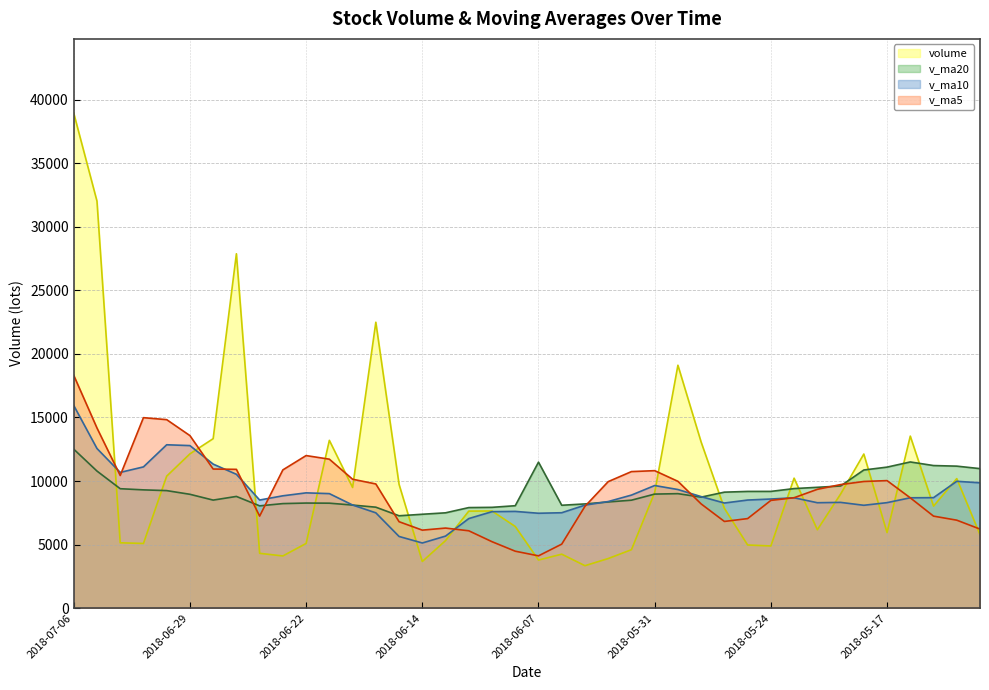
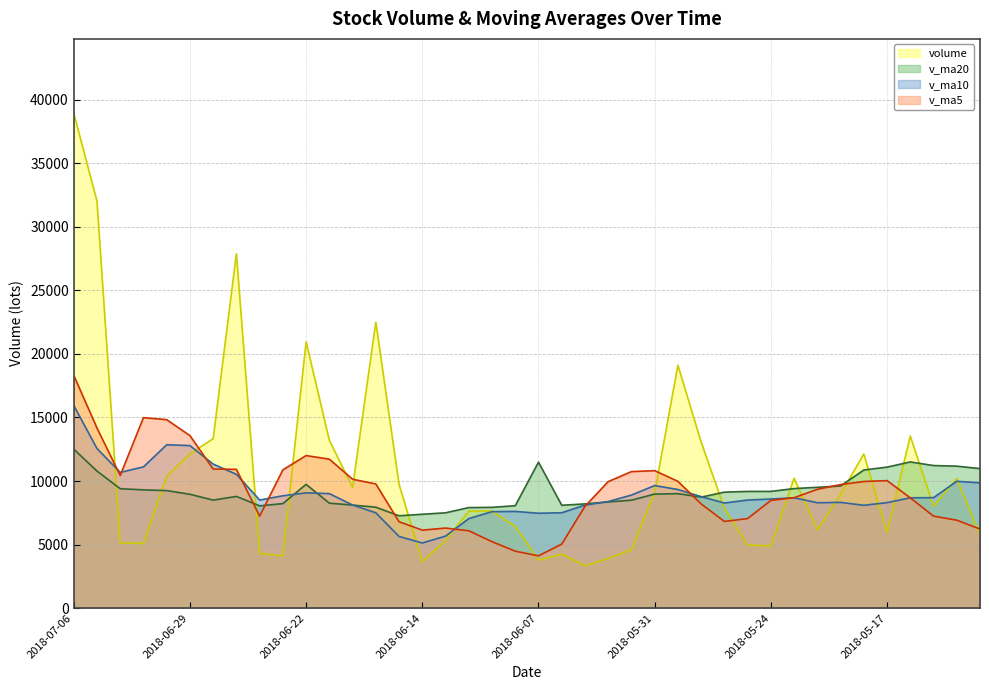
  {
    "volume": {
      "2018-07-06": 39000,
      "2018-06-29": 12100,
-     "2018-06-22": 5100,
+     "2018-06-22": 21000,
      "2018-06-14": 3700,
      "2018-06-07": 3800,
      "2018-05-24": 4900,
      "2018-05-17": 5900
    },
    "v_ma20": {
      "2018-07-06": 12500,
      "2018-06-29": 9000,
-     "2018-06-22": 8300,
+     "2018-06-22": 9700,
      "2018-06-14": 7400,
      "2018-06-07": 11500,
      "2018-05-24": 9200,
      "2018-05-17": 11100
    },
    "v_ma10": {
      "2018-07-06": 15900,
      "2018-06-29": 12800,
      "2018-06-22": 9100,
      "2018-06-14": 5100,
      "2018-06-07": 7500,
      "2018-05-31": 9600,
      "2018-05-17": 8300
    },
    "v_ma5": {
      "2018-07-06": 18300,
      "2018-06-29": 13600,
      "2018-06-22": 12000,
      "2018-06-14": 6100,
      "2018-06-07": 4100,
      "2018-05-31": 10800,
      "2018-05-17": 10000
    }
  }
